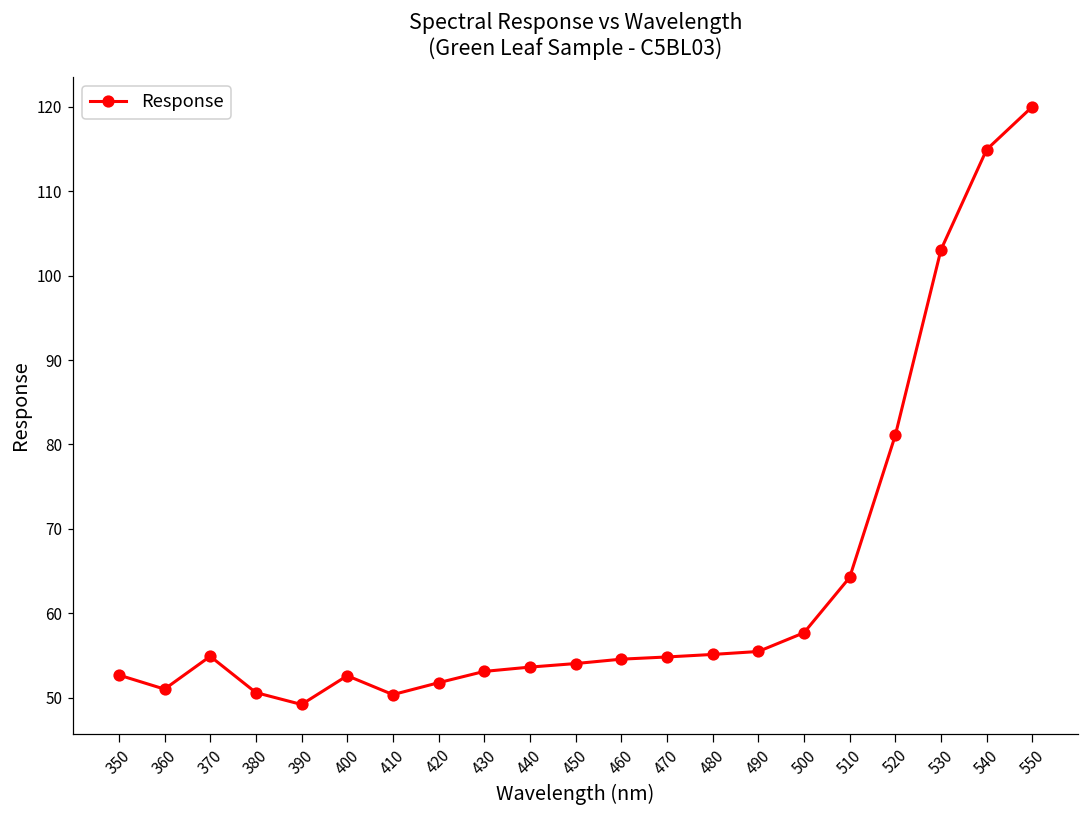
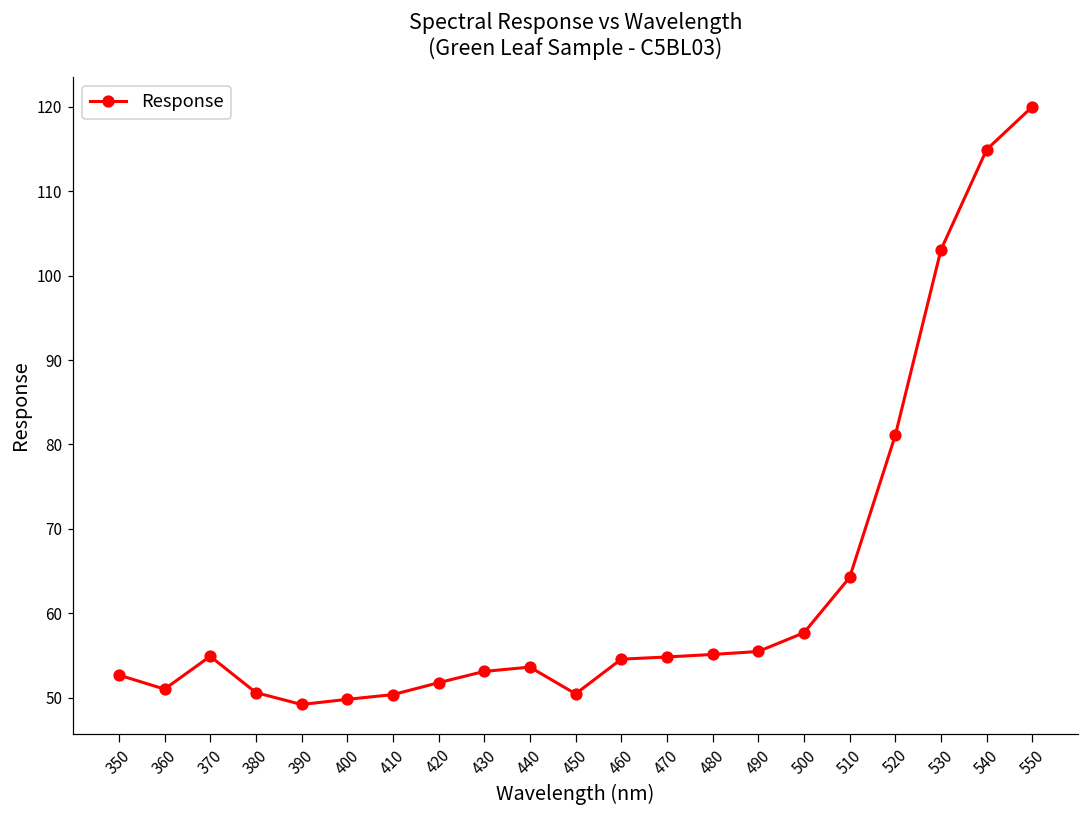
  {
    "350": 53,
    "360": 51,
    "370": 55,
    "380": 51,
    "390": 49,
-   "400": 53,
+   "400": 50,
    "410": 50,
    "420": 52,
    "430": 53,
    "440": 54,
-   "450": 54,
+   "450": 50,
    "460": 55,
    "470": 55,
    "480": 55,
    "490": 55,
    "500": 58,
    "510": 64,
    "520": 81,
    "530": 103,
    "540": 115,
    "550": 120
  }
